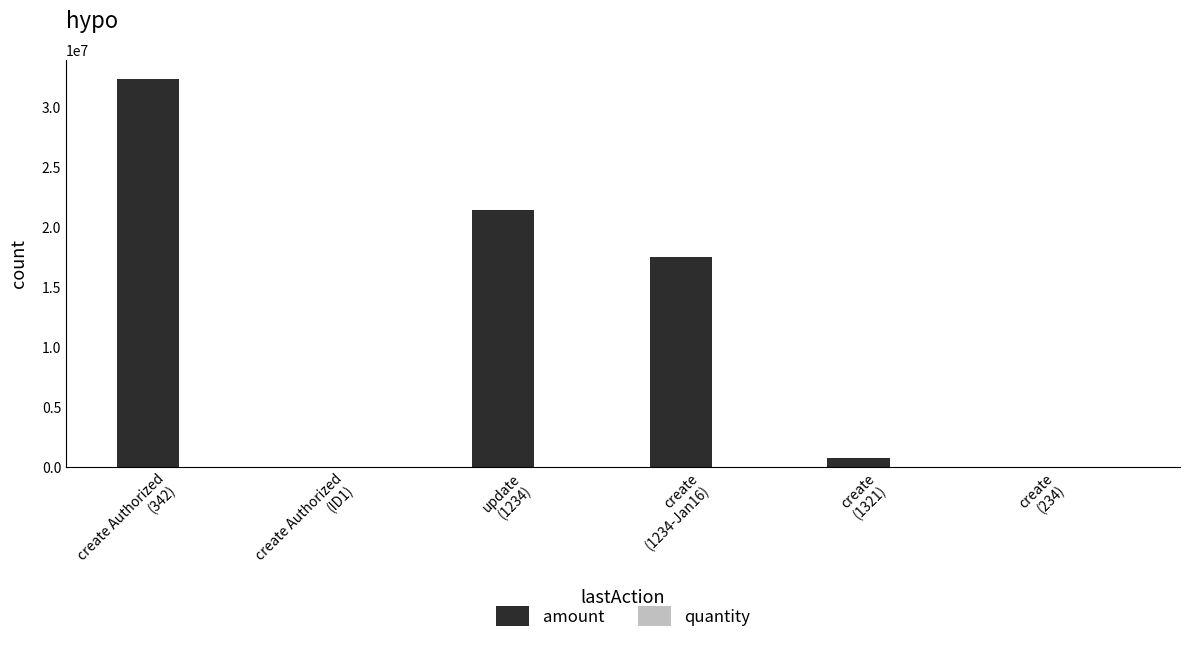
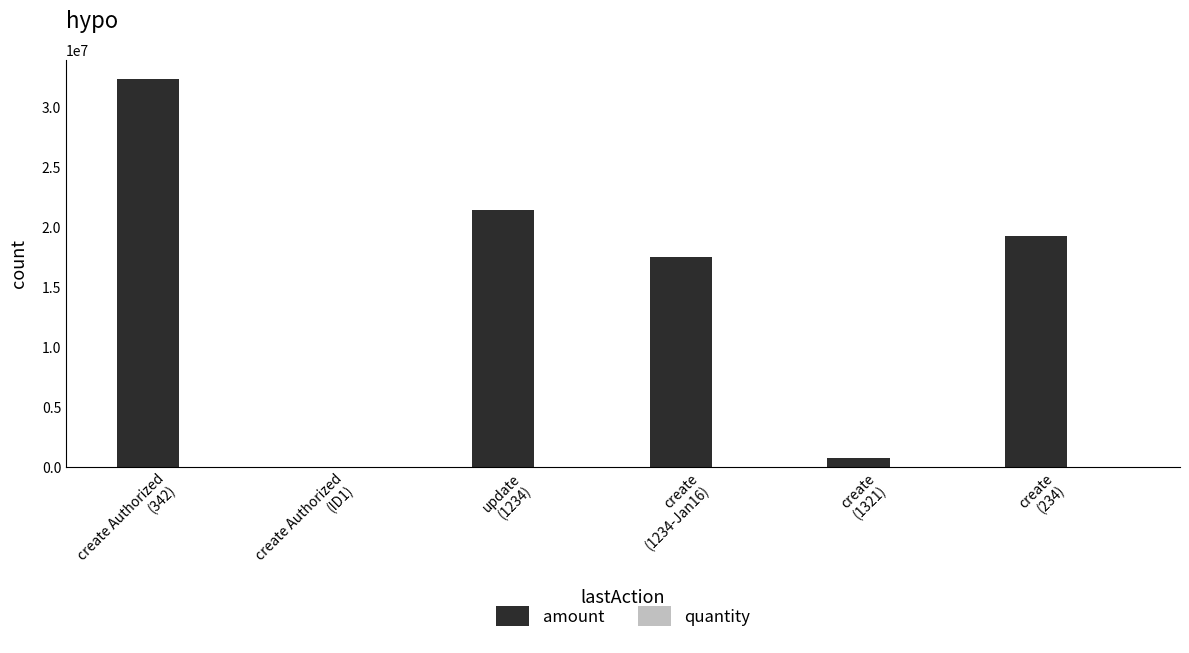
  {
    "amount": {
      "create Authorized (342)": 32300000,
      "update (1234)": 21400000,
      "create (1234-Jan16)": 17500000,
      "create (1321)": 800000,
-     "create (234)": 0
+     "create (234)": 19200000
    }
  }
